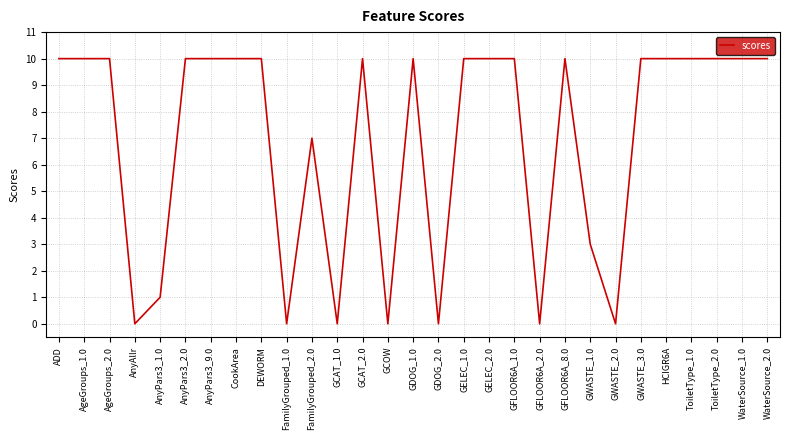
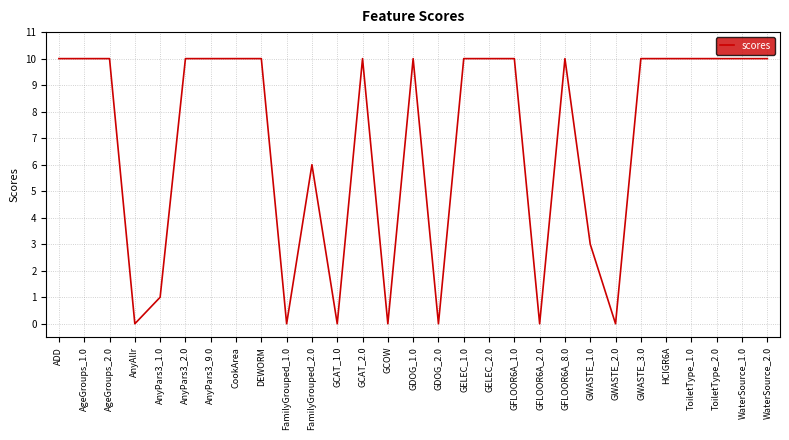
  {
    "ADD": 10,
    "AgeGroups_1.0": 10,
    "AgeGroups_2.0": 10,
    "AnyAllr": 0,
    "AnyPars3_1.0": 1,
    "AnyPars3_2.0": 10,
    "AnyPars3_9.0": 10,
    "CookArea": 10,
    "DEWORM": 10,
    "FamilyGrouped_1.0": 0,
-   "FamilyGrouped_2.0": 7,
+   "FamilyGrouped_2.0": 6,
    "GCAT_1.0": 0,
    "GCAT_2.0": 10,
    "GCOW": 0,
    "GDOG_1.0": 10,
    "GDOG_2.0": 0,
    "GELEC_1.0": 10,
    "GELEC_2.0": 10,
    "GFLOOR6A_1.0": 10,
    "GFLOOR6A_2.0": 0,
    "GFLOOR6A_8.0": 10,
    "GWASTE_1.0": 3,
    "GWASTE_2.0": 0,
    "GWASTE_3.0": 10,
    "HCIGR6A": 10,
    "ToiletType_1.0": 10,
    "ToiletType_2.0": 10,
    "WaterSource_1.0": 10,
    "WaterSource_2.0": 10
  }
